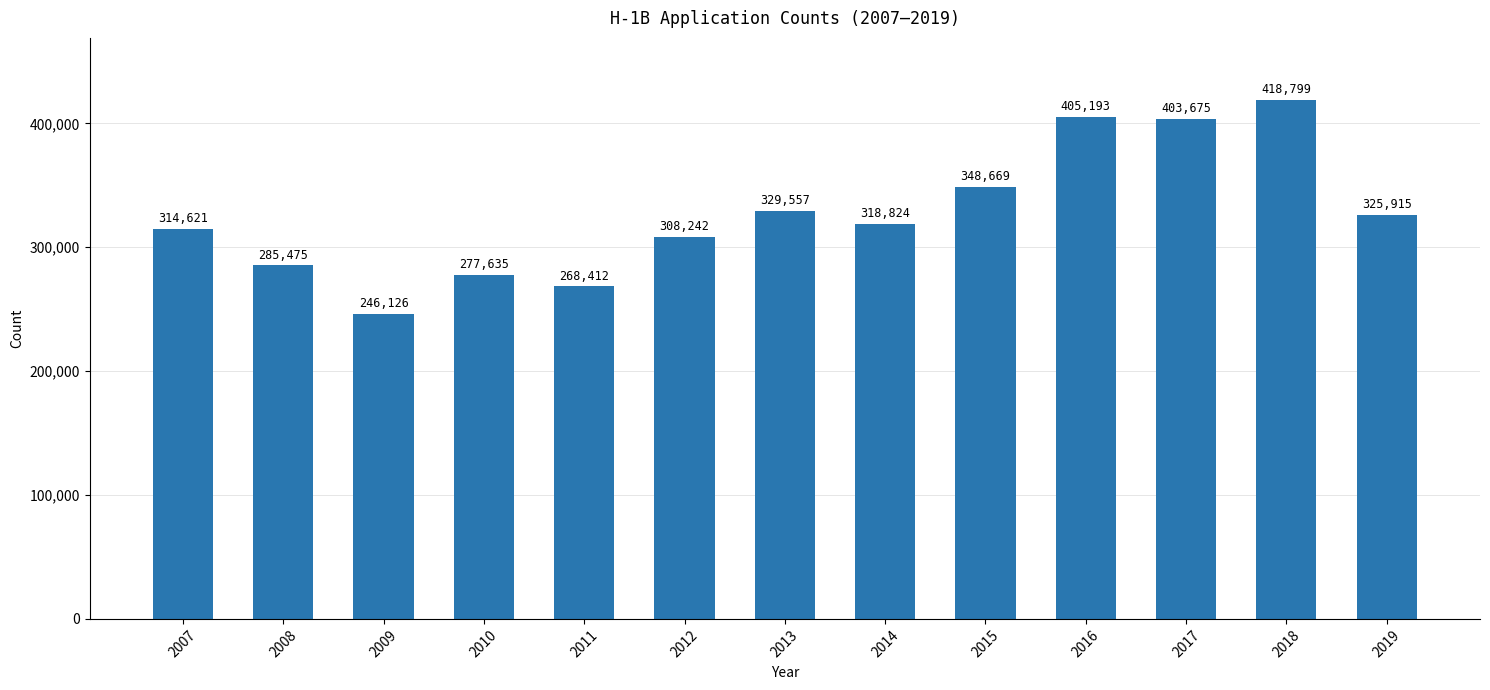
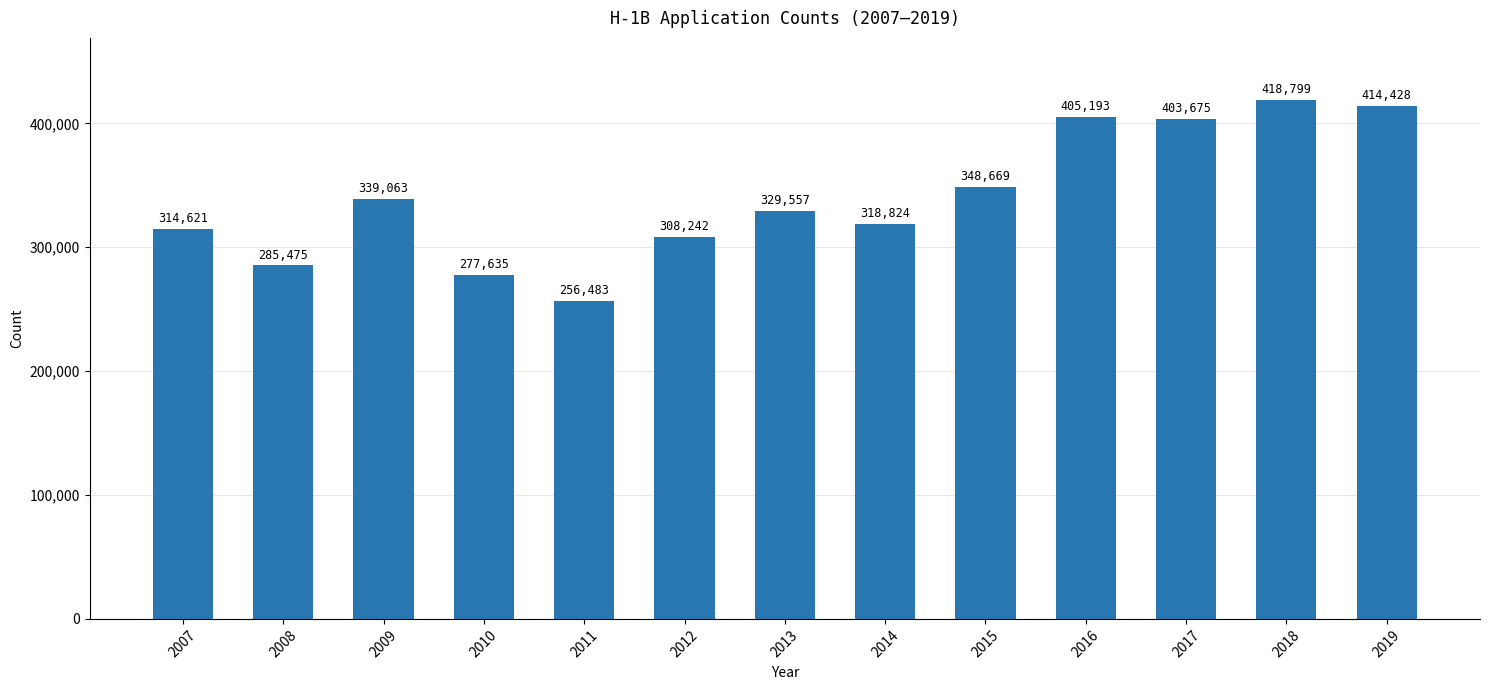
  {
    "2007": "314,621",
    "2008": "285,475",
-   "2009": "246,126",
+   "2009": "339,063",
    "2010": "277,635",
-   "2011": "268,412",
+   "2011": "256,483",
    "2012": "308,242",
    "2013": "329,557",
    "2014": "318,824",
    "2015": "348,669",
    "2016": "405,193",
    "2017": "403,675",
    "2018": "418,799",
-   "2019": "325,915"
+   "2019": "414,428"
  }
